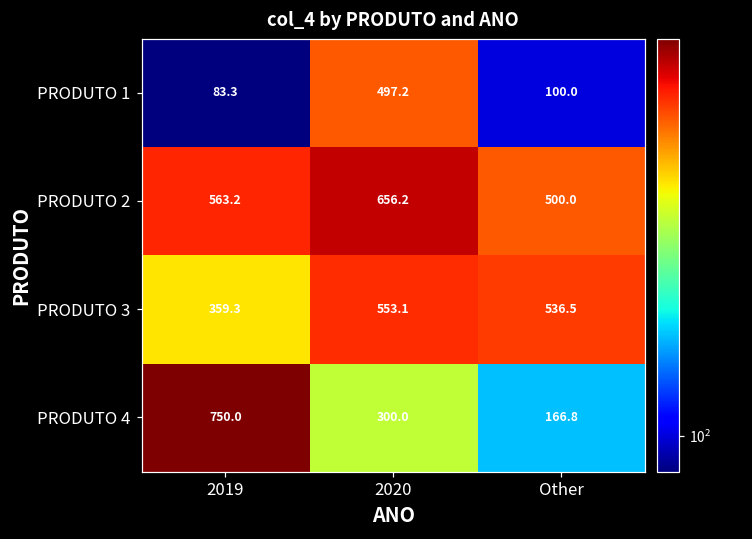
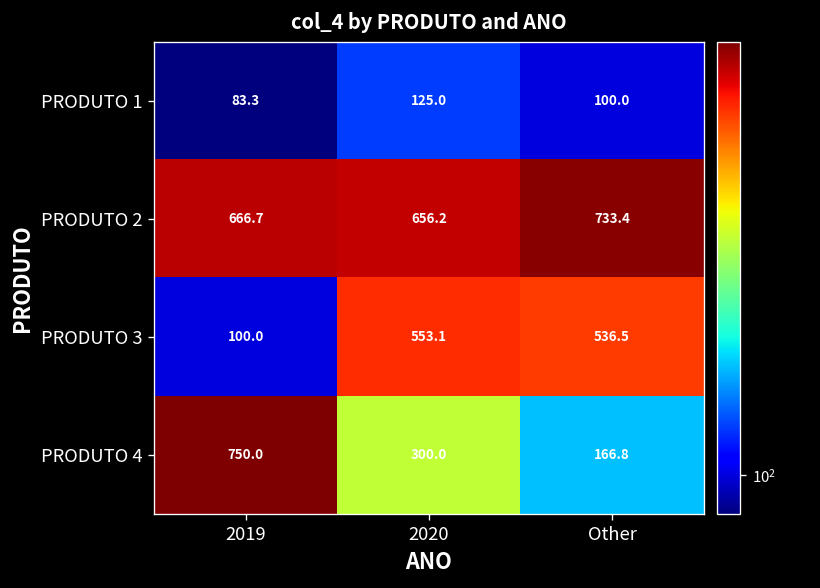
  {
    "PRODUTO 1": {
      "2019": 83.3,
-     "2020": 497.2,
+     "2020": 125.0,
      "Other": 100.0
    },
    "PRODUTO 2": {
-     "2019": 563.2,
+     "2019": 666.7,
      "2020": 656.2,
-     "Other": 500.0
+     "Other": 733.4
    },
    "PRODUTO 3": {
-     "2019": 359.3,
+     "2019": 100.0,
      "2020": 553.1,
      "Other": 536.5
    },
    "PRODUTO 4": {
      "2019": 750.0,
      "2020": 300.0,
      "Other": 166.8
    }
  }
